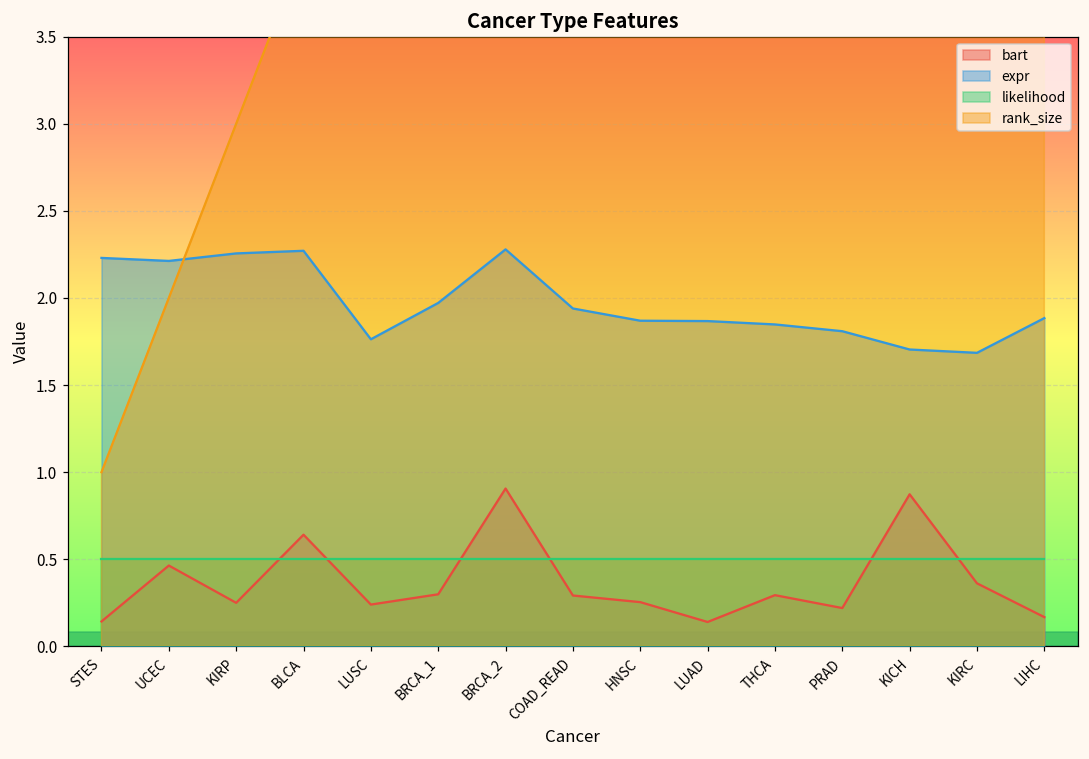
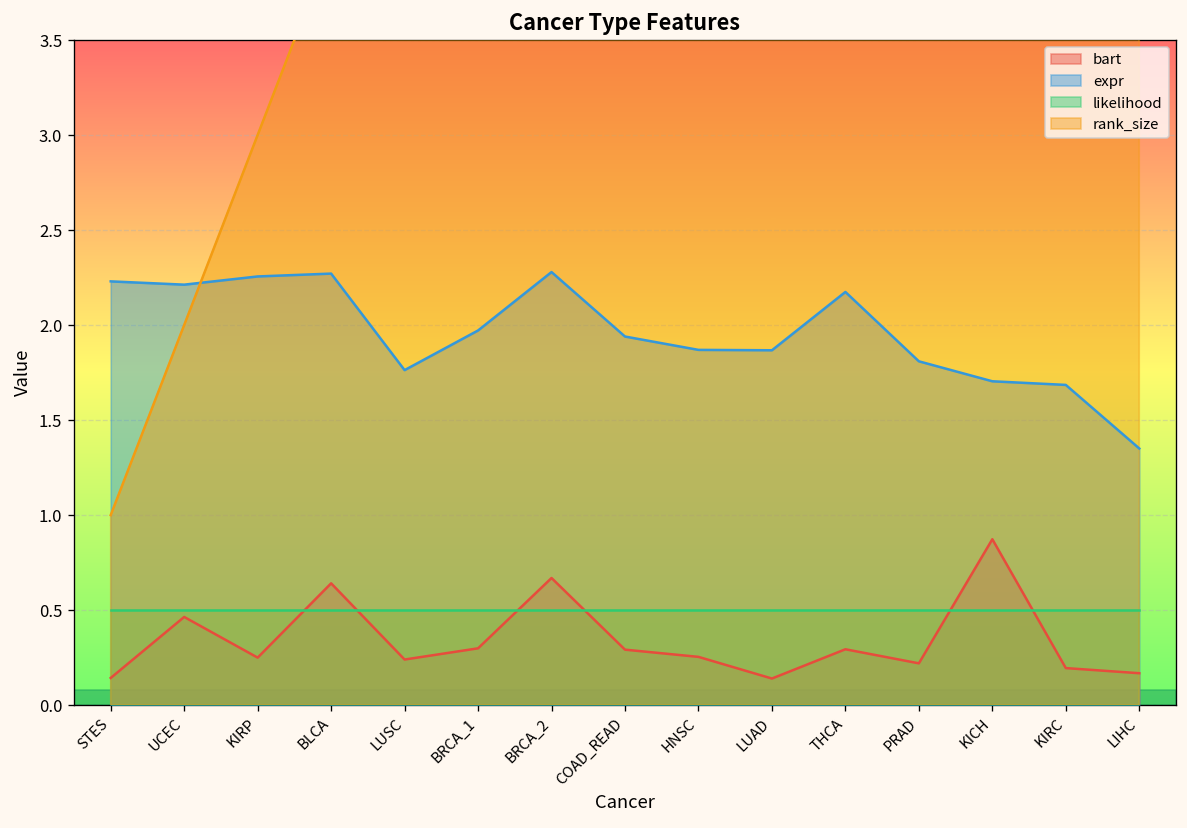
  {
    "bart": {
      "STES": 0.14,
      "UCEC": 0.46,
      "KIRP": 0.25,
      "BLCA": 0.64,
      "LUSC": 0.24,
      "BRCA_1": 0.30,
-     "BRCA_2": 0.91,
+     "BRCA_2": 0.67,
      "COAD_READ": 0.29,
      "HNSC": 0.25,
      "LUAD": 0.14,
      "THCA": 0.29,
      "PRAD": 0.22,
      "KICH": 0.87,
-     "KIRC": 0.36,
+     "KIRC": 0.20,
      "LIHC": 0.17
    },
    "expr": {
      "STES": 2.23,
      "UCEC": 2.21,
      "KIRP": 2.26,
      "BLCA": 2.27,
      "LUSC": 1.76,
      "BRCA_1": 1.97,
      "BRCA_2": 2.28,
      "COAD_READ": 1.94,
      "HNSC": 1.87,
      "LUAD": 1.87,
-     "THCA": 1.85,
+     "THCA": 2.17,
      "PRAD": 1.81,
      "KICH": 1.70,
      "KIRC": 1.69,
-     "LIHC": 1.88
+     "LIHC": 1.35
    },
    "likelihood": {
      "STES": 0.50,
      "UCEC": 0.50,
      "KIRP": 0.50,
      "BLCA": 0.50,
      "LUSC": 0.50,
      "BRCA_1": 0.50,
      "BRCA_2": 0.50,
      "COAD_READ": 0.50,
      "HNSC": 0.50,
      "LUAD": 0.50,
      "THCA": 0.50,
      "PRAD": 0.50,
      "KICH": 0.50,
      "KIRC": 0.50,
      "LIHC": 0.50
    },
    "rank_size": {
      "STES": 1.00,
      "UCEC": 2.00,
      "KIRP": 3.00
    }
  }
